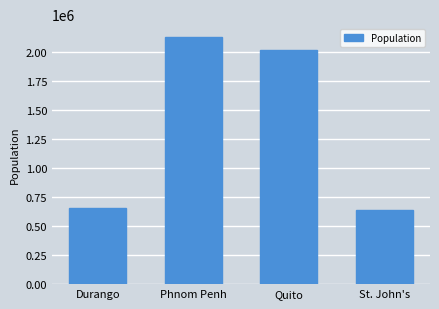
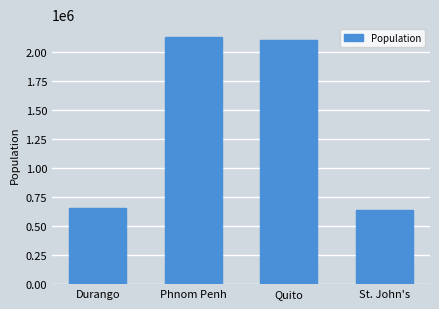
  {
    "Durango": 650000,
    "Phnom Penh": 2130000,
-   "Quito": 2010000,
+   "Quito": 2100000,
    "St. John's": 640000
  }
